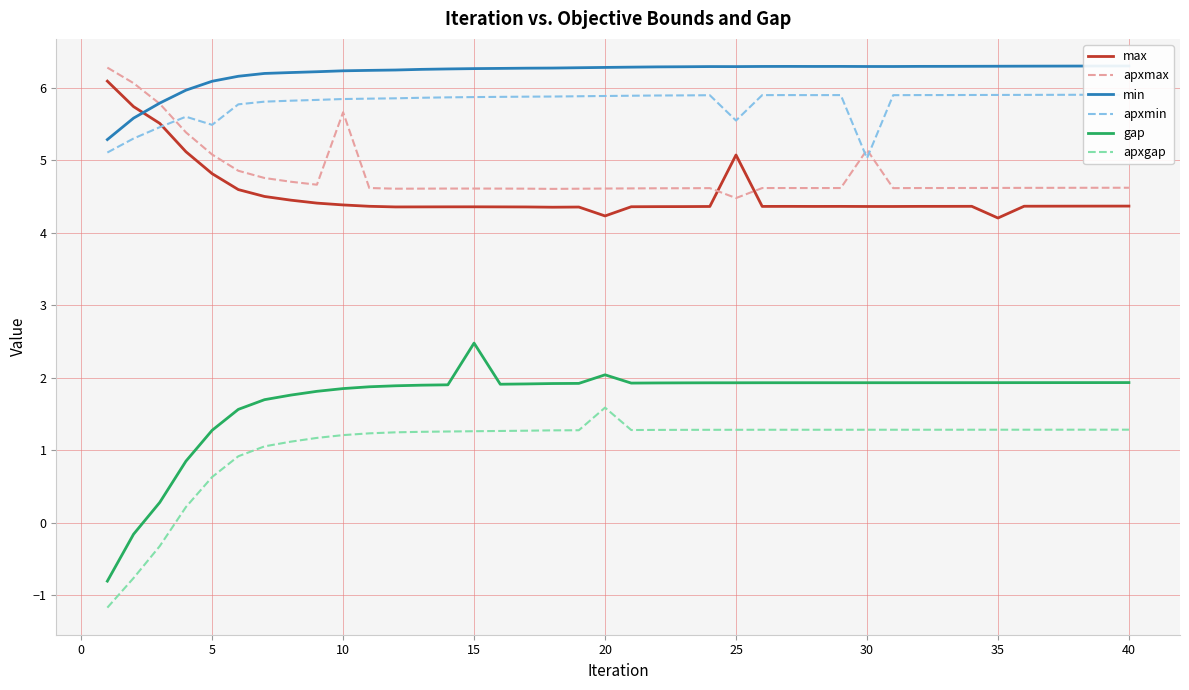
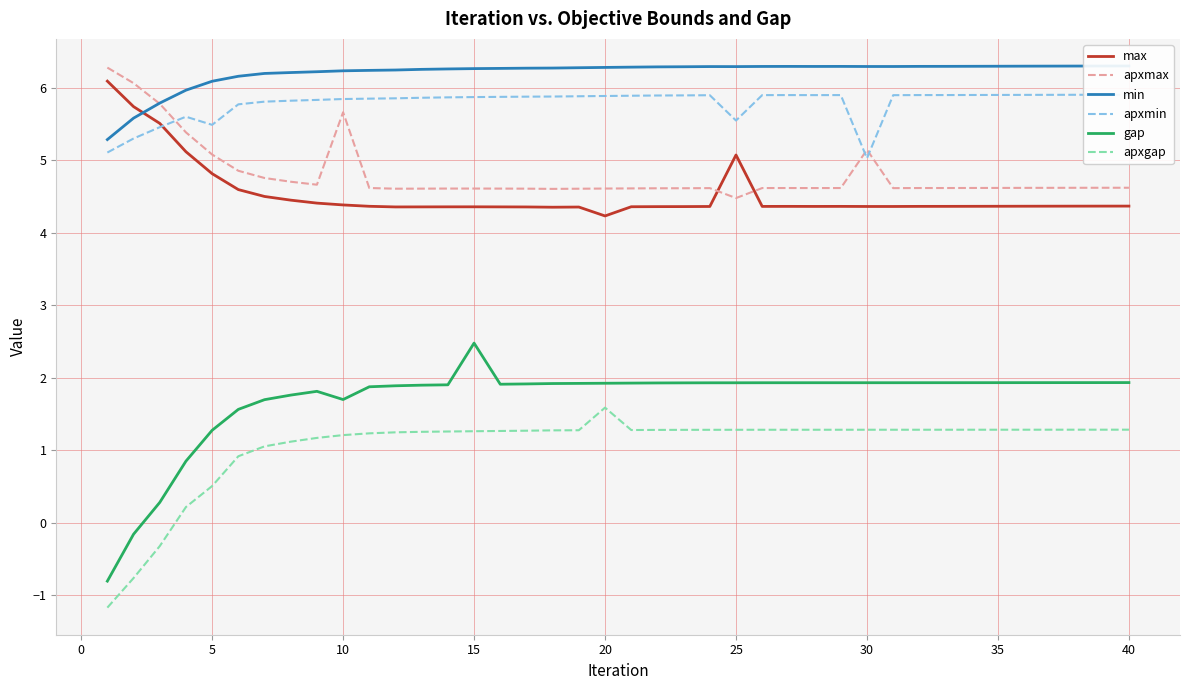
  {
    "max": {
      "5": 4.8,
      "10": 4.4,
      "15": 4.4,
      "20": 4.2,
      "25": 5.1,
      "30": 4.4,
-     "35": 4.2,
+     "35": 4.4,
      "40": 4.4
    },
    "apxmax": {
      "5": 5.1,
      "10": 5.7,
      "15": 4.6,
      "20": 4.6,
      "25": 4.5,
      "30": 5.1,
      "35": 4.6,
      "40": 4.6
    },
    "min": {
      "5": 6.1,
      "10": 6.2,
      "15": 6.3,
      "20": 6.3,
      "25": 6.3,
      "30": 6.3,
      "35": 6.3
    },
    "apxmin": {
      "5": 5.5,
      "10": 5.8,
      "15": 5.9,
      "20": 5.9,
      "25": 5.6,
      "30": 5.0,
      "35": 5.9
    },
    "gap": {
      "5": 1.3,
-     "10": 1.9,
+     "10": 1.7,
      "15": 2.5,
-     "20": 2.0,
+     "20": 1.9,
      "25": 1.9,
      "30": 1.9,
      "35": 1.9,
      "40": 1.9
    },
    "apxgap": {
-     "5": 0.6,
+     "5": 0.5,
      "10": 1.2,
      "15": 1.3,
      "20": 1.6,
      "25": 1.3,
      "30": 1.3,
      "35": 1.3,
      "40": 1.3
    }
  }
